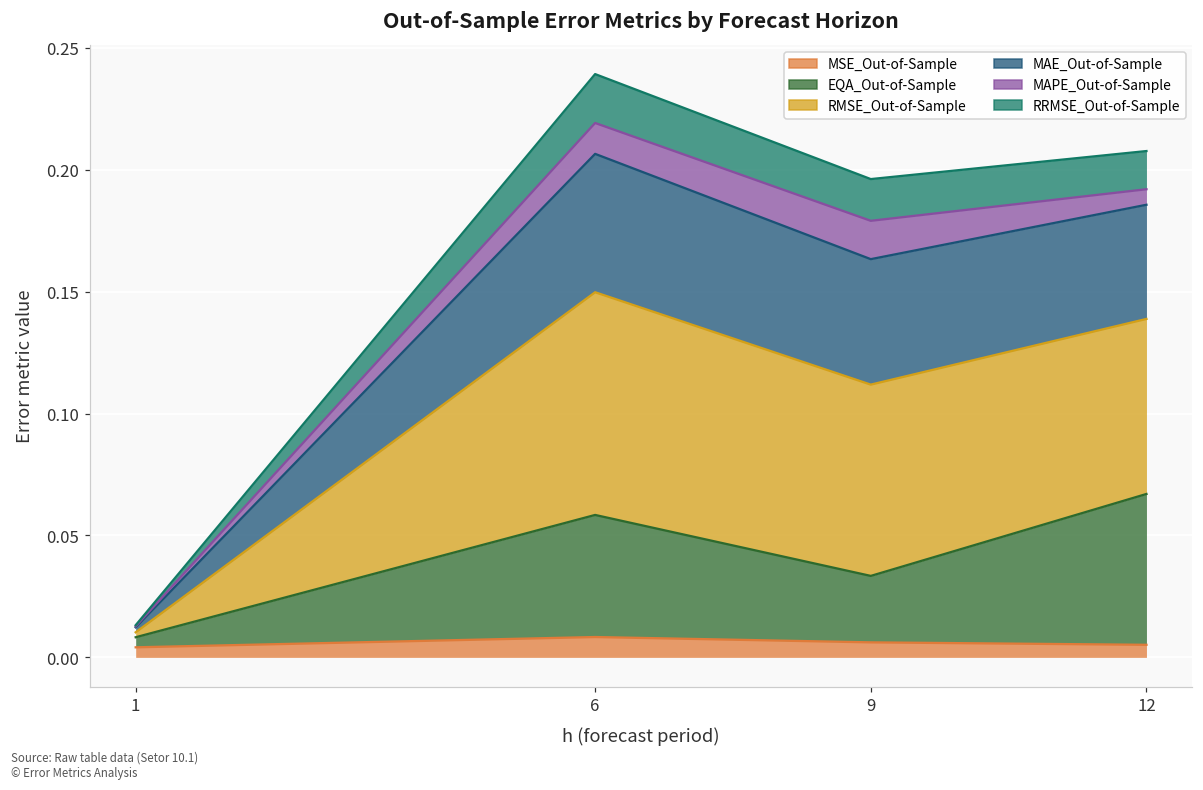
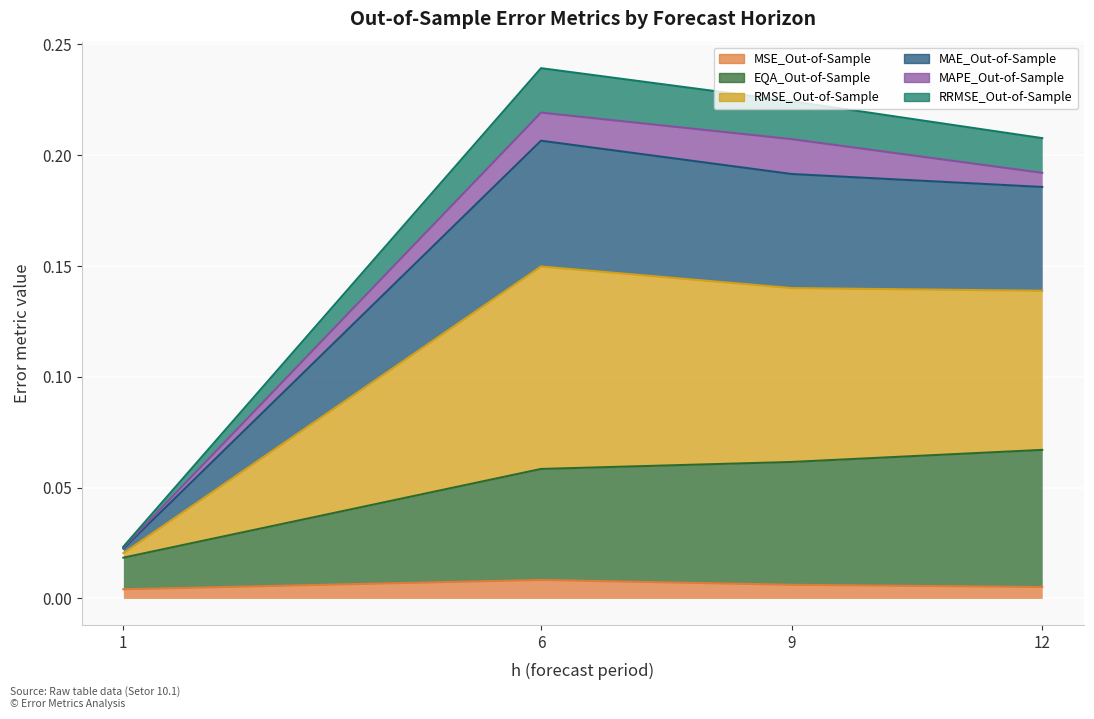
  {
    "EQA_Out-of-Sample": {
-     "1": 0.004,
+     "1": 0.014,
      "6": 0.050,
-     "9": 0.027,
+     "9": 0.055,
      "12": 0.062
    },
    "MAPE_Out-of-Sample": {
      "6": 0.013,
      "9": 0.016,
      "12": 0.006
    }
  }
